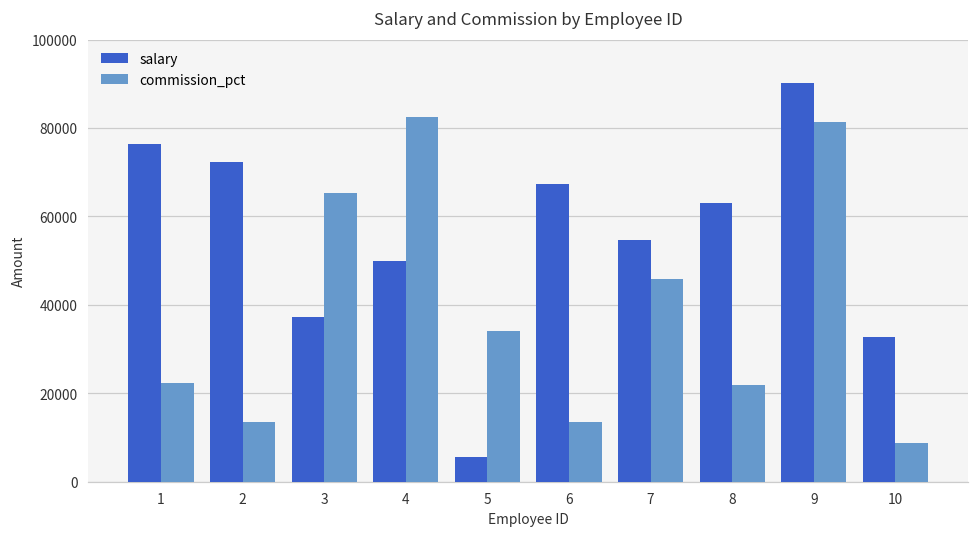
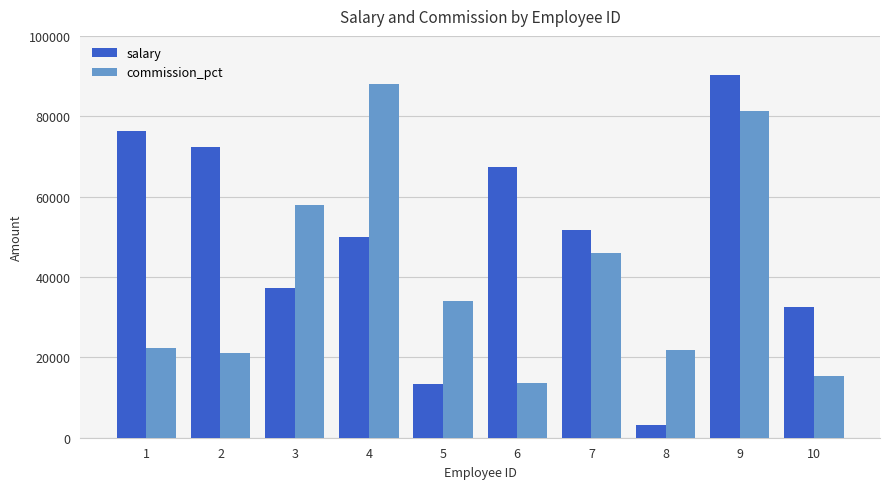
  {
    "salary": {
      "1": 76000,
      "2": 72000,
      "3": 37000,
      "4": 50000,
-     "5": 6000,
+     "5": 13000,
      "6": 67000,
-     "7": 55000,
-     "8": 63000,
+     "7": 52000,
+     "8": 3000,
      "9": 90000,
      "10": 33000
    },
    "commission_pct": {
      "1": 22000,
-     "2": 14000,
-     "3": 65000,
-     "4": 82000,
+     "2": 21000,
+     "3": 58000,
+     "4": 88000,
      "5": 34000,
      "6": 14000,
      "7": 46000,
      "8": 22000,
      "9": 81000,
-     "10": 9000
+     "10": 15000
    }
  }
